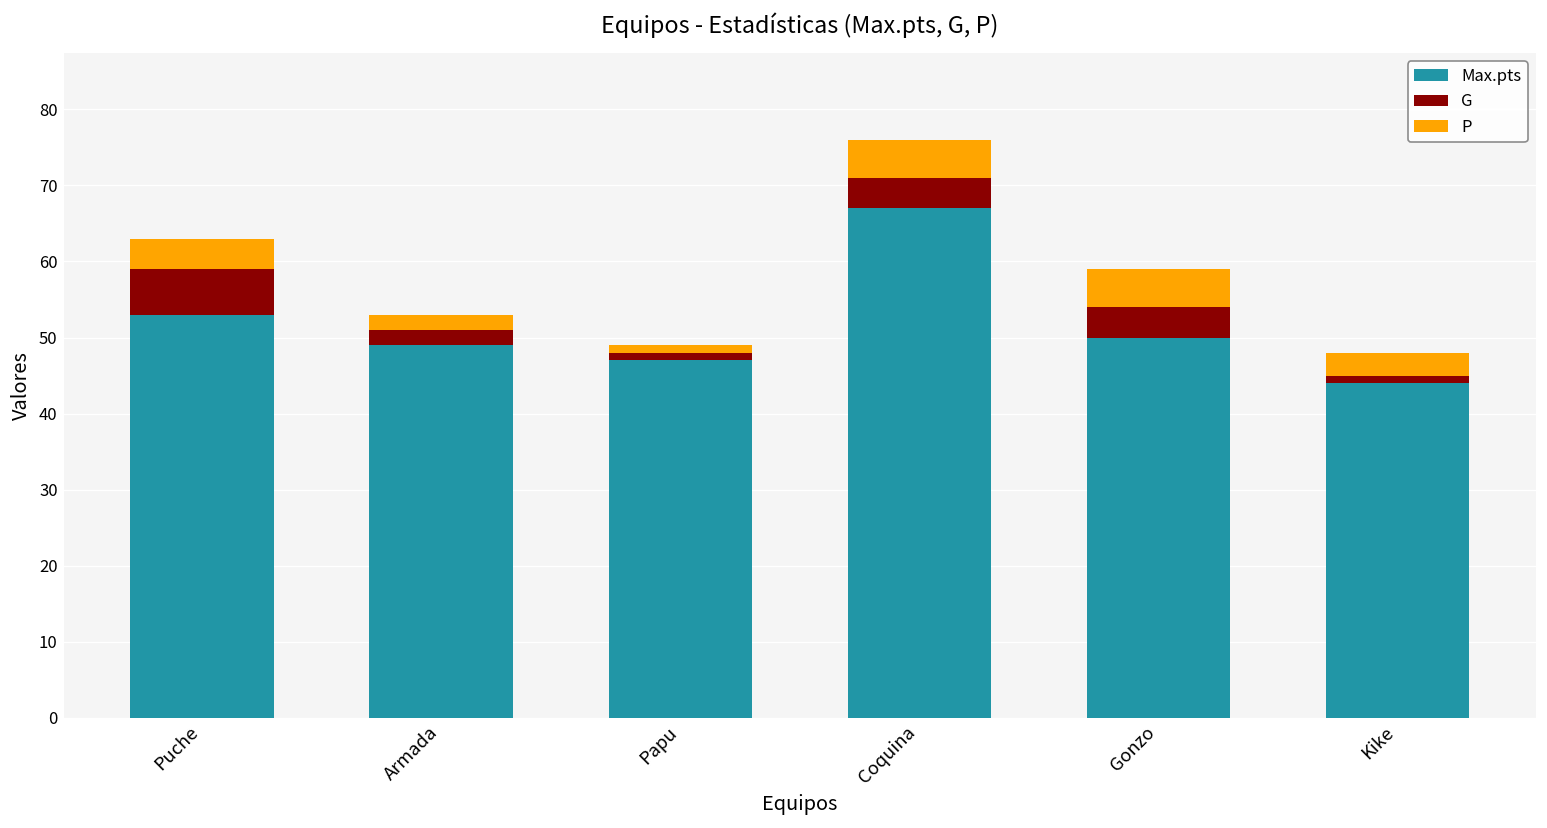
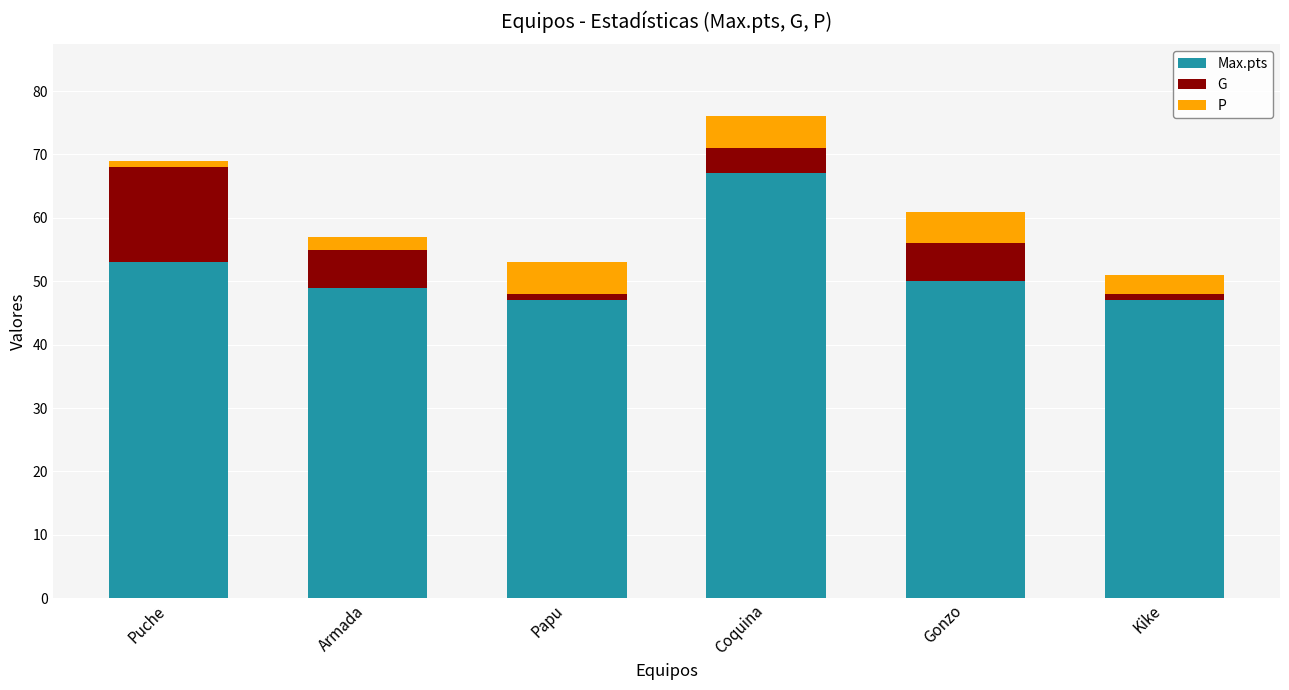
  {
    "Max.pts": {
      "Puche": 53,
      "Armada": 49,
      "Papu": 47,
      "Coquina": 67,
      "Gonzo": 50,
-     "Kike": 44
+     "Kike": 47
    },
    "G": {
-     "Puche": 6,
-     "Armada": 2,
+     "Puche": 15,
+     "Armada": 6,
      "Papu": 1,
      "Coquina": 4,
-     "Gonzo": 4,
+     "Gonzo": 6,
      "Kike": 1
    },
    "P": {
-     "Puche": 4,
+     "Puche": 1,
      "Armada": 2,
-     "Papu": 1,
+     "Papu": 5,
      "Coquina": 5,
      "Gonzo": 5,
      "Kike": 3
    }
  }
